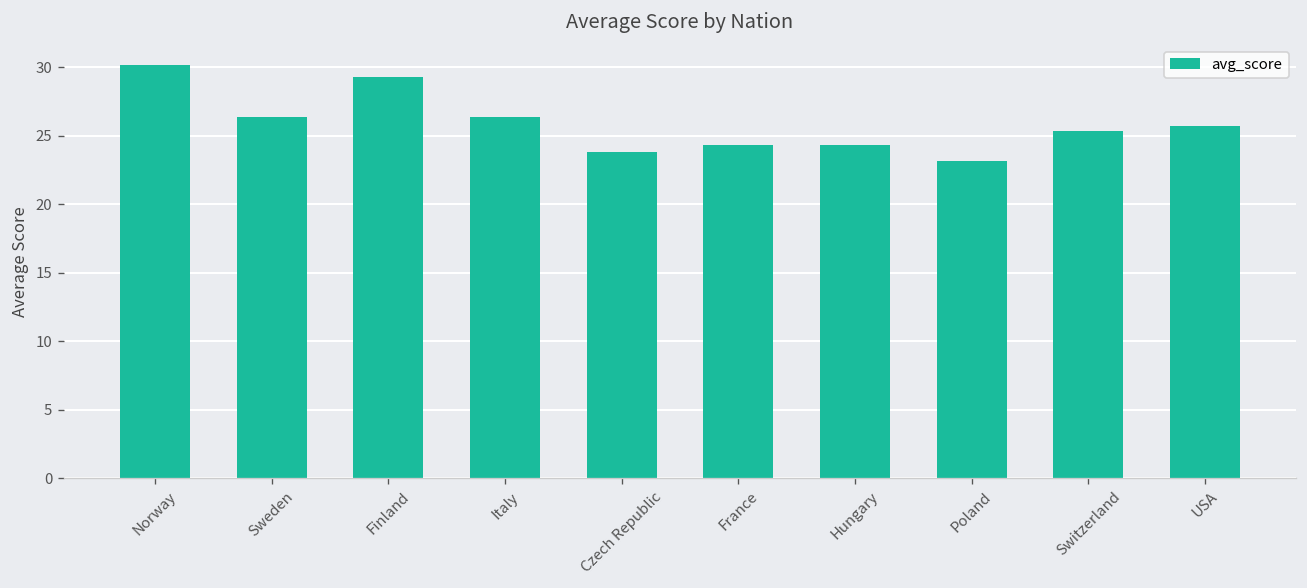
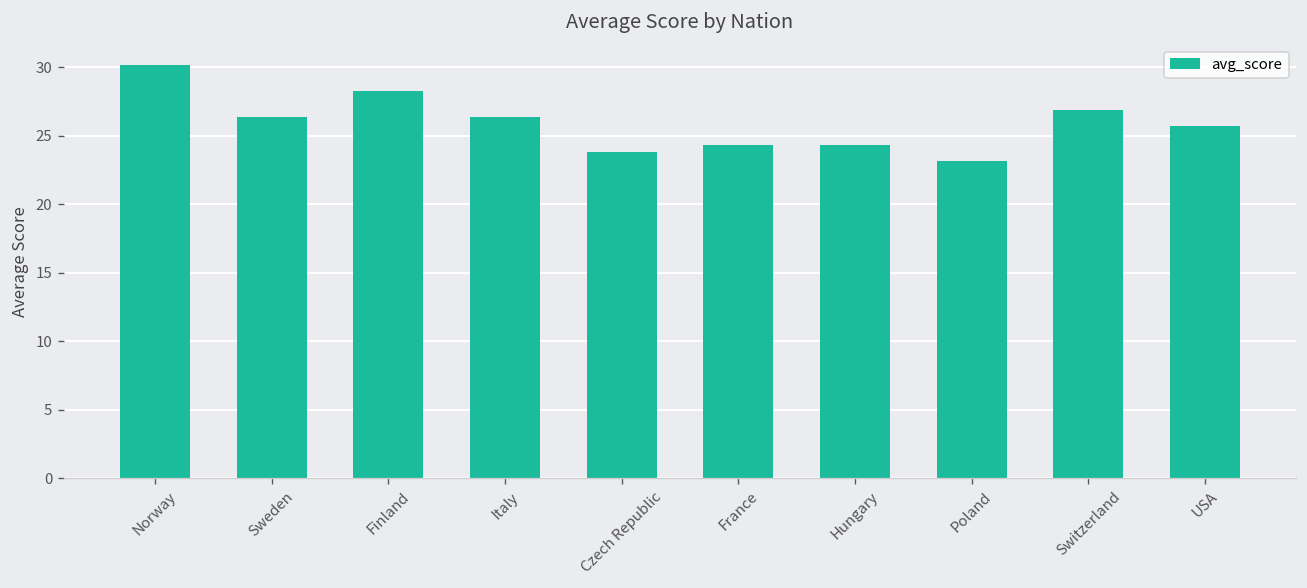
  {
    "Norway": 30.2,
    "Sweden": 26.4,
-   "Finland": 29.3,
+   "Finland": 28.3,
    "Italy": 26.4,
    "Czech Republic": 23.9,
    "France": 24.4,
    "Hungary": 24.3,
    "Poland": 23.2,
-   "Switzerland": 25.3,
+   "Switzerland": 26.9,
    "USA": 25.7
  }
